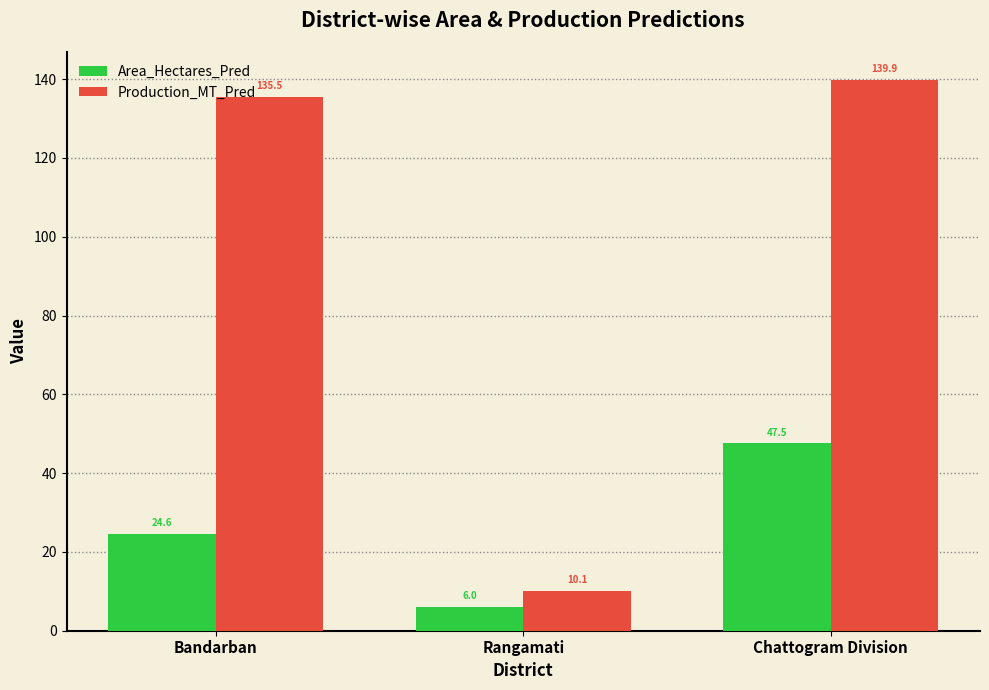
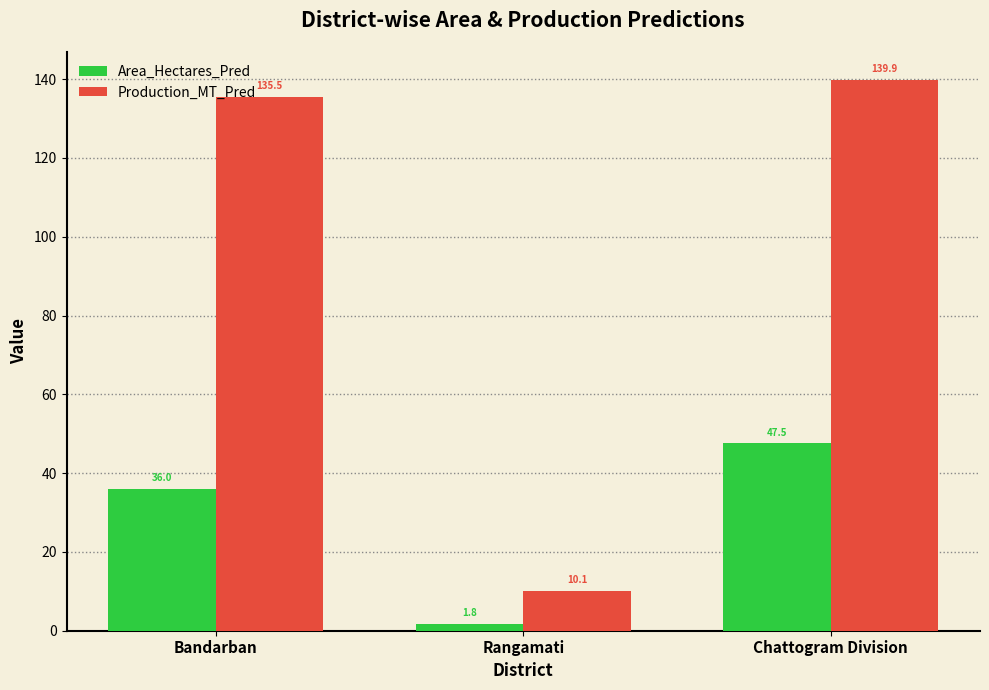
  {
    "Area_Hectares_Pred": {
-     "Bandarban": 24.6,
-     "Rangamati": 6.0,
+     "Bandarban": 36.0,
+     "Rangamati": 1.8,
      "Chattogram Division": 47.5
    },
    "Production_MT_Pred": {
      "Bandarban": 135.5,
      "Rangamati": 10.1,
      "Chattogram Division": 139.9
    }
  }
